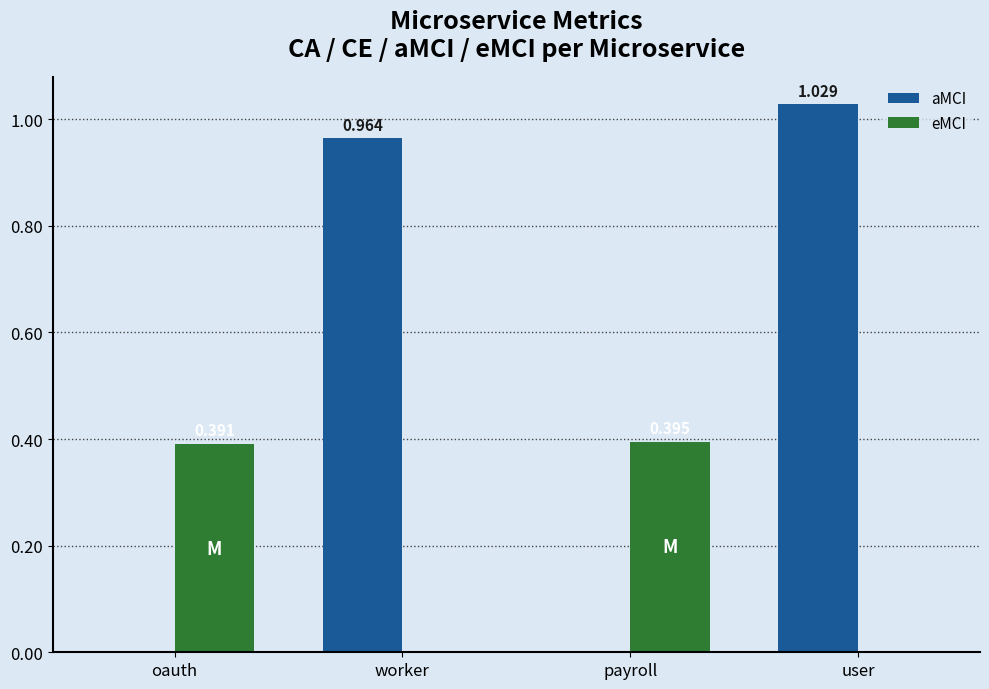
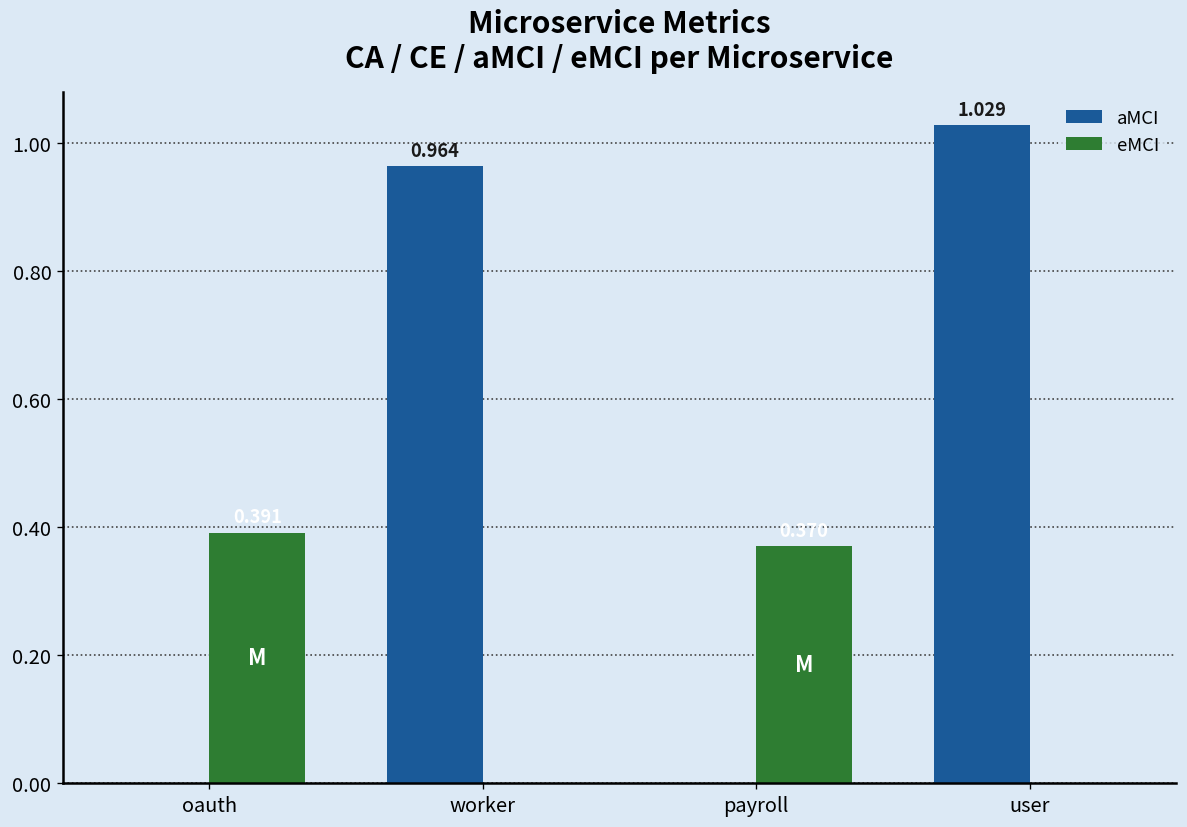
  {
    "aMCI": {
      "worker": 0.964,
      "user": 1.029
    },
    "eMCI": {
      "oauth": 0.39,
      "worker": 0.00,
-     "payroll": 0.40,
+     "payroll": 0.37,
      "user": 0.00
    }
  }
